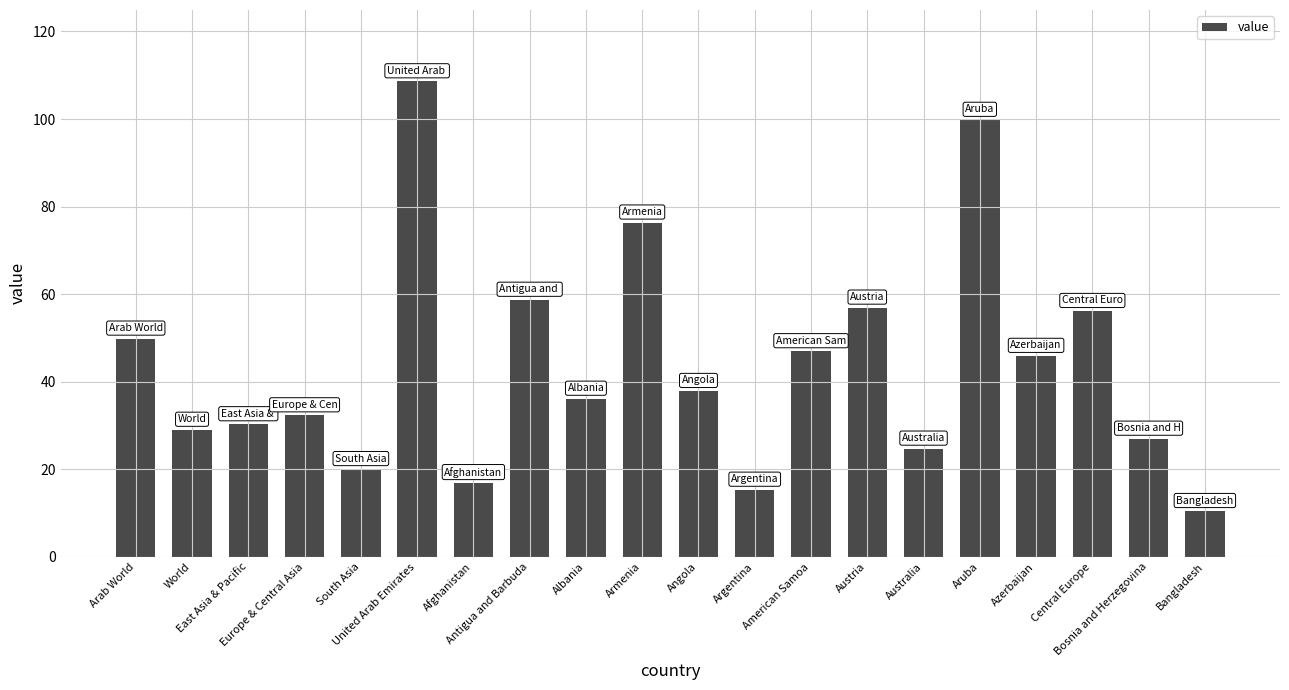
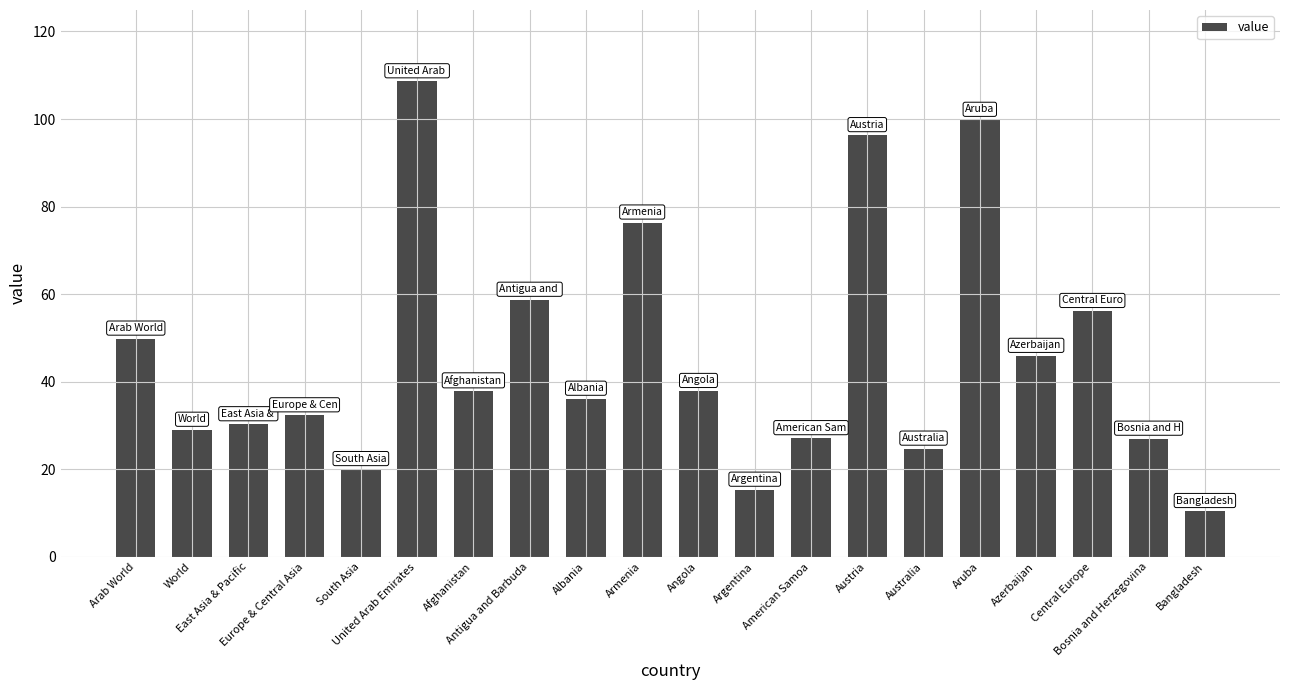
  {
    "Arab World": 50,
    "World": 29,
    "East Asia & Pacific": 30,
    "Europe & Central Asia": 32,
    "South Asia": 20,
    "United Arab Emirates": 109,
-   "Afghanistan": 17,
+   "Afghanistan": 38,
    "Antigua and Barbuda": 59,
    "Albania": 36,
    "Armenia": 76,
    "Angola": 38,
    "Argentina": 15,
-   "American Samoa": 47,
-   "Austria": 57,
+   "American Samoa": 27,
+   "Austria": 96,
    "Australia": 25,
    "Aruba": 100,
    "Azerbaijan": 46,
    "Central Europe": 56,
    "Bosnia and Herzegovina": 27,
    "Bangladesh": 10
  }
